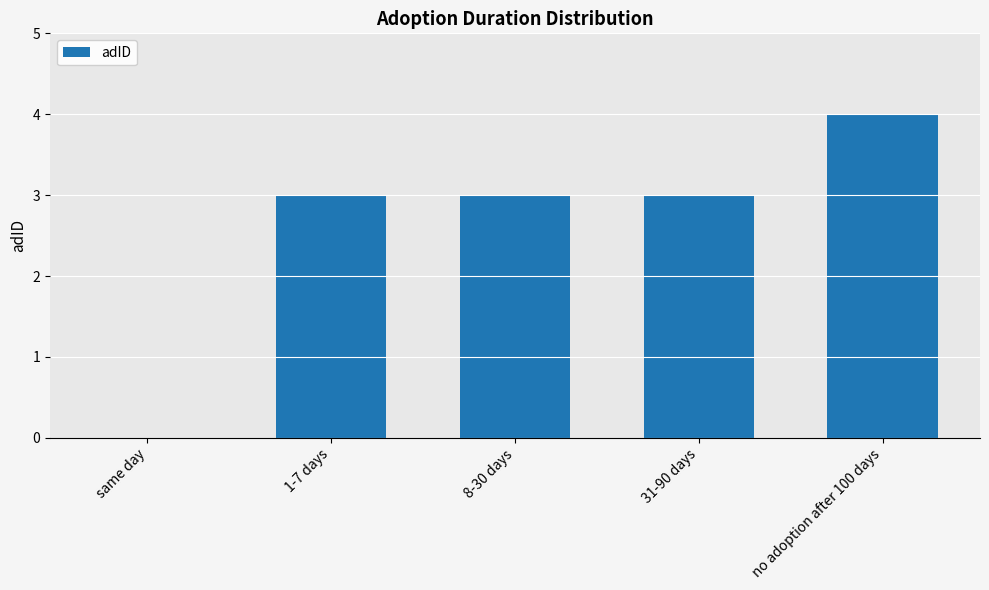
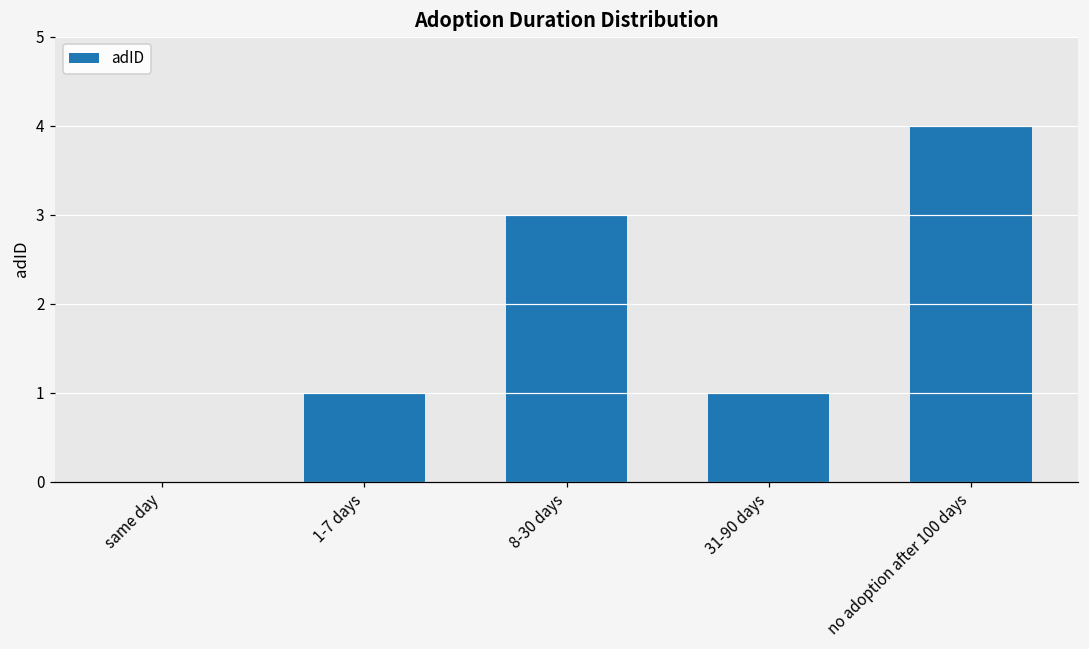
  {
    "same day": 0,
-   "1-7 days": 3,
+   "1-7 days": 1,
    "8-30 days": 3,
-   "31-90 days": 3,
+   "31-90 days": 1,
    "no adoption after 100 days": 4
  }
